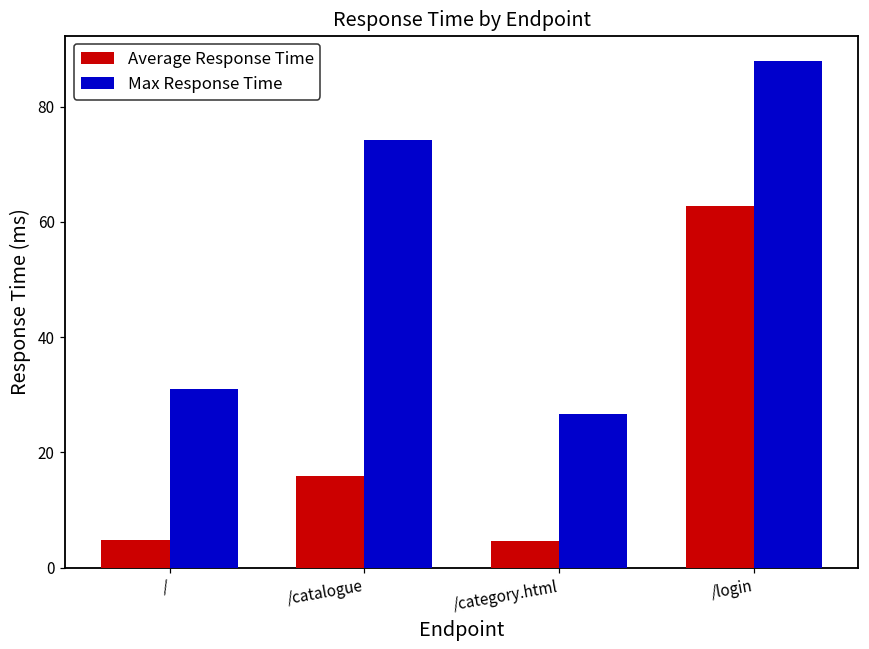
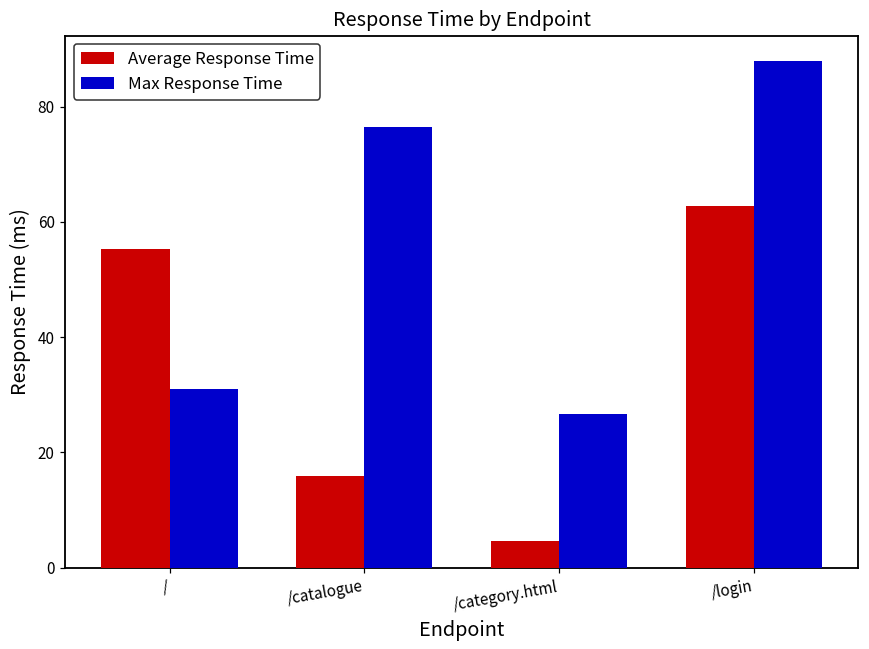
  {
    "Average Response Time": {
-     "/": 5,
+     "/": 55,
      "/catalogue": 16,
      "/category.html": 5,
      "/login": 63
    },
    "Max Response Time": {
      "/": 31,
-     "/catalogue": 74,
+     "/catalogue": 76,
      "/category.html": 27,
      "/login": 88
    }
  }
